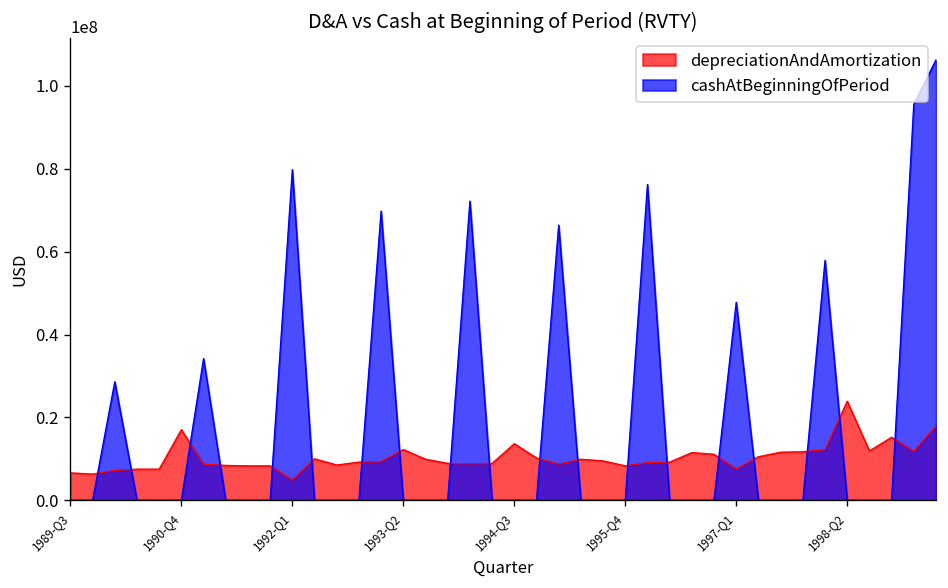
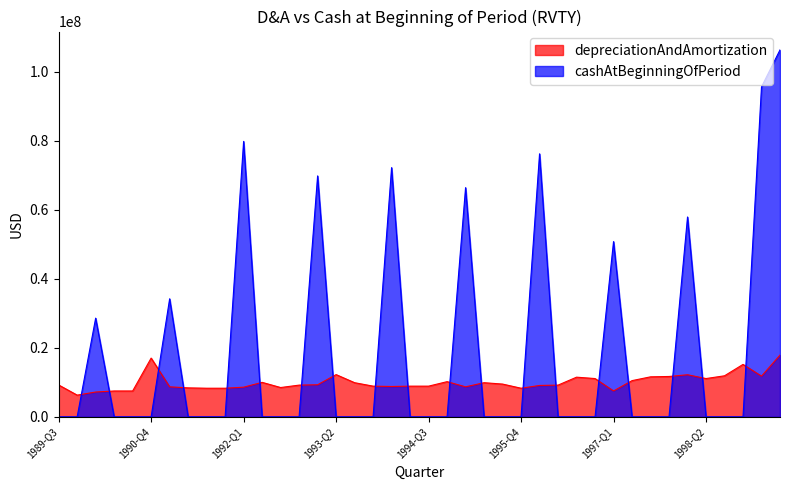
  {
    "depreciationAndAmortization": {
-     "1989-Q3": 7000000,
+     "1989-Q3": 9000000,
      "1990-Q4": 17000000,
-     "1992-Q1": 5000000,
+     "1992-Q1": 9000000,
      "1993-Q2": 12000000,
-     "1994-Q3": 14000000,
+     "1994-Q3": 9000000,
      "1995-Q4": 8000000,
      "1997-Q1": 8000000,
-     "1998-Q2": 24000000
+     "1998-Q2": 11000000
    },
    "cashAtBeginningOfPeriod": {
      "1989-Q3": 0,
      "1990-Q4": 0,
      "1992-Q1": 80000000,
      "1993-Q2": 0,
      "1994-Q3": 0,
      "1995-Q4": 0,
-     "1997-Q1": 48000000,
+     "1997-Q1": 51000000,
      "1998-Q2": 0
    }
  }
